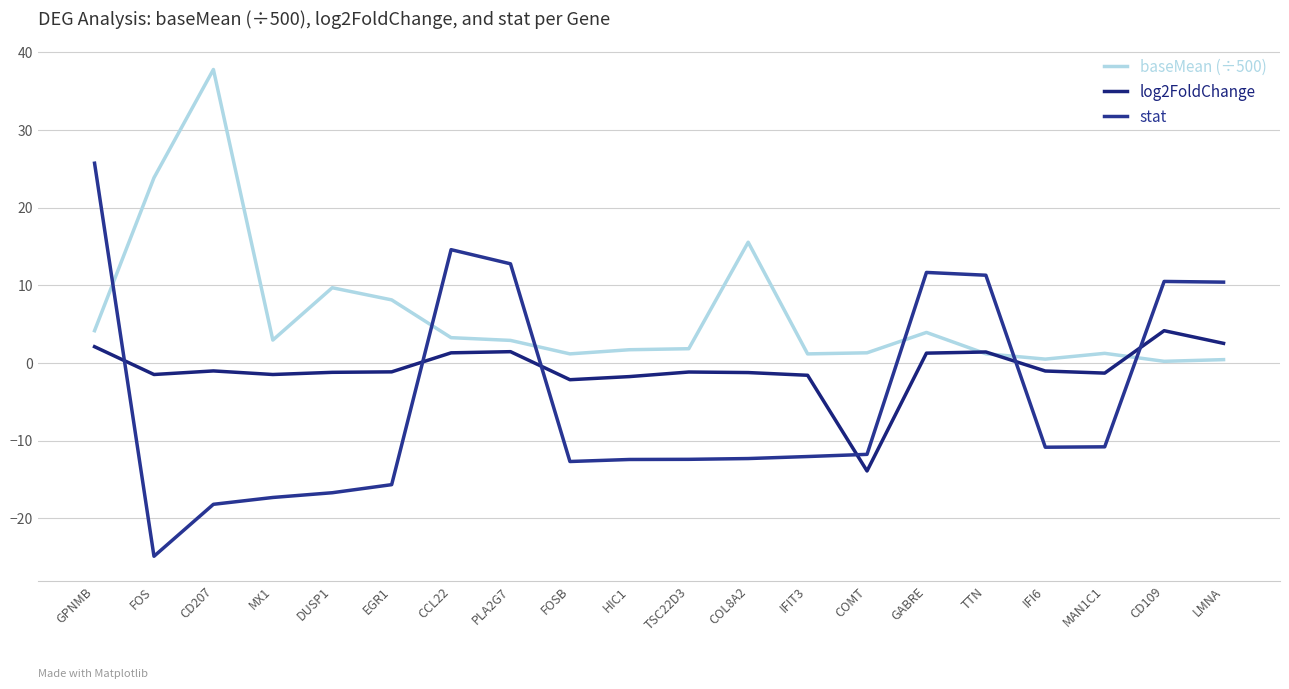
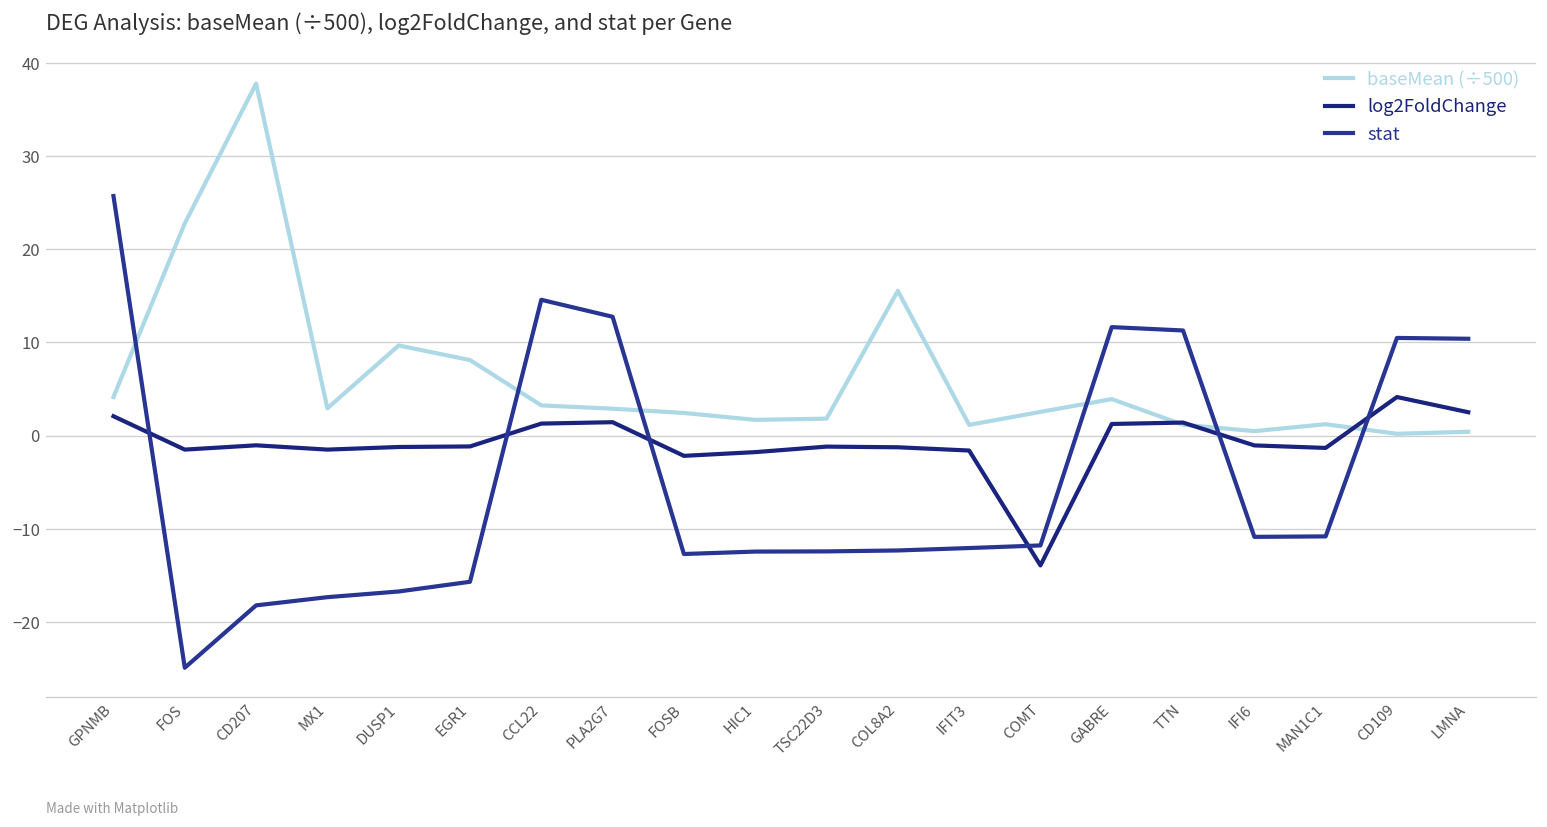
  {
    "baseMean (÷500)": {
      "GPNMB": 4,
-     "FOS": 24,
+     "FOS": 23,
      "CD207": 38,
      "MX1": 3,
      "DUSP1": 10,
      "EGR1": 8,
      "CCL22": 3,
      "PLA2G7": 3,
-     "FOSB": 1,
+     "FOSB": 2,
      "HIC1": 2,
      "TSC22D3": 2,
      "COL8A2": 16,
      "IFIT3": 1,
-     "COMT": 1,
+     "COMT": 3,
      "GABRE": 4,
      "IFI6": 0,
      "MAN1C1": 1,
      "CD109": 0,
      "LMNA": 0
    }
  }
